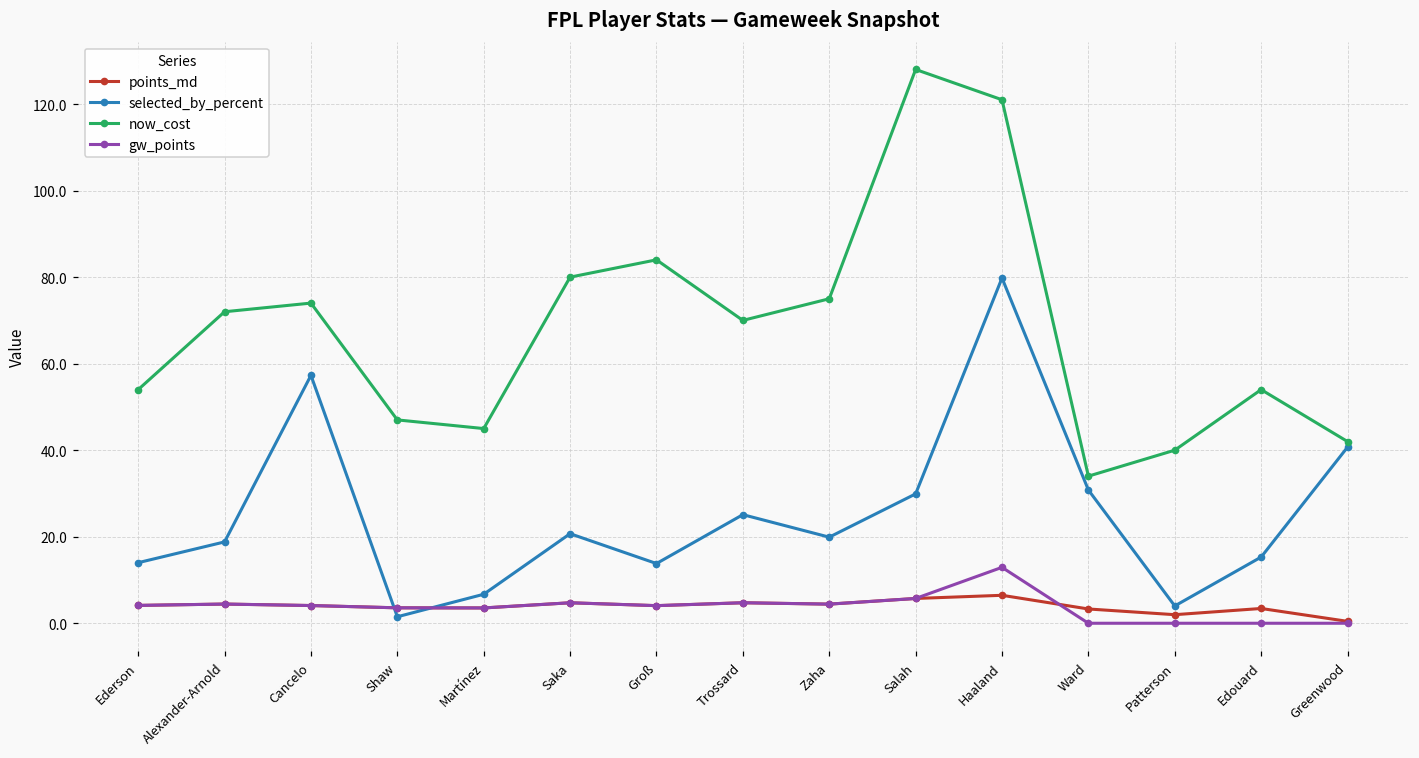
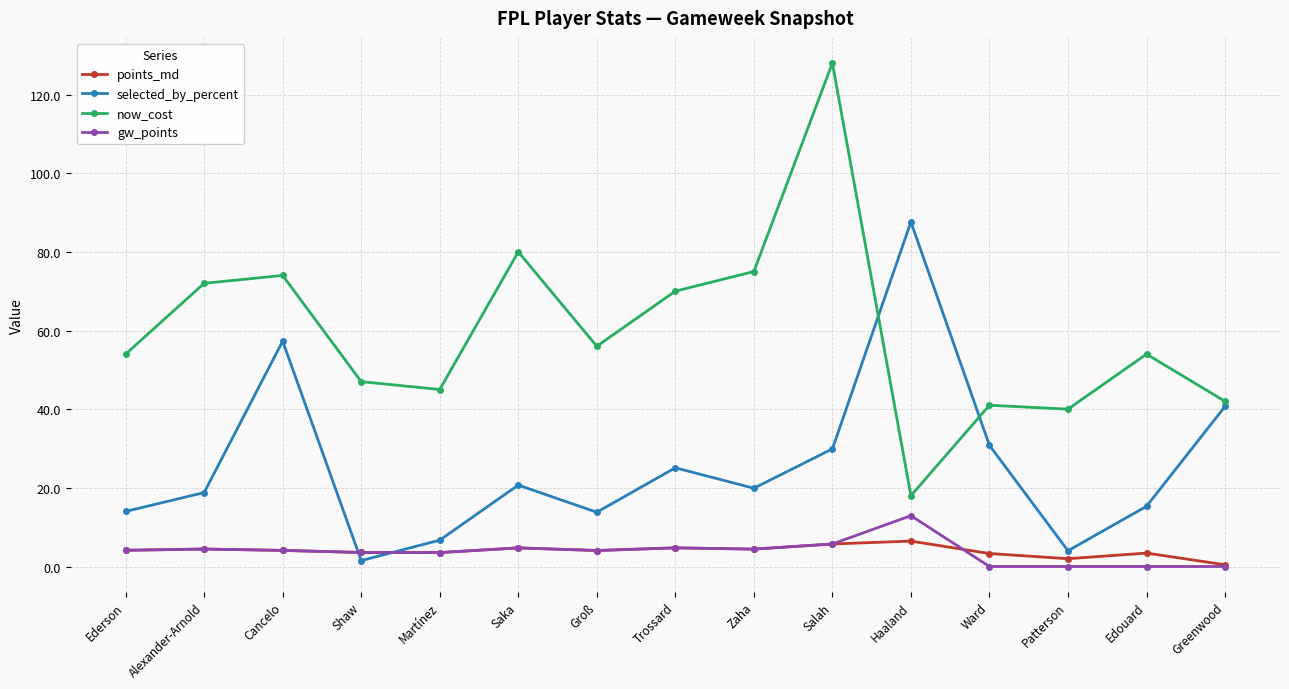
  {
    "points_md": {
      "Haaland": 6,
      "Ward": 3,
      "Patterson": 2,
      "Edouard": 3
    },
    "selected_by_percent": {
      "Ederson": 14,
      "Alexander-Arnold": 19,
      "Cancelo": 57,
      "Shaw": 2,
      "Martínez": 7,
      "Saka": 21,
      "Groß": 14,
      "Trossard": 25,
      "Zaha": 20,
      "Salah": 30,
-     "Haaland": 80,
+     "Haaland": 88,
      "Ward": 31,
      "Patterson": 4,
      "Edouard": 15,
      "Greenwood": 41
    },
    "now_cost": {
      "Ederson": 54,
      "Alexander-Arnold": 72,
      "Cancelo": 74,
      "Shaw": 47,
      "Martínez": 45,
      "Saka": 80,
-     "Groß": 84,
+     "Groß": 56,
      "Trossard": 70,
      "Zaha": 75,
      "Salah": 128,
-     "Haaland": 121,
-     "Ward": 34,
+     "Haaland": 18,
+     "Ward": 41,
      "Patterson": 40,
      "Edouard": 54,
      "Greenwood": 42
    },
    "gw_points": {
      "Haaland": 13,
      "Ward": 0,
      "Patterson": 0,
      "Edouard": 0
    }
  }
